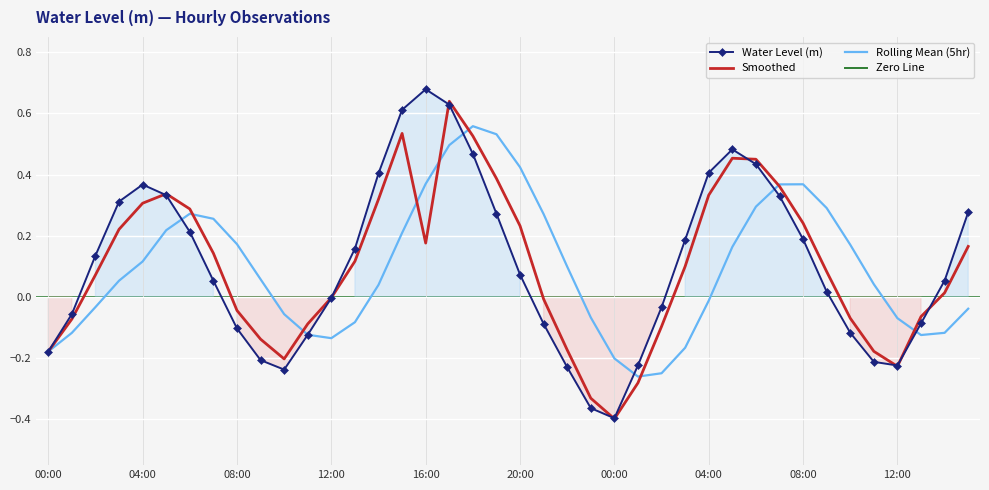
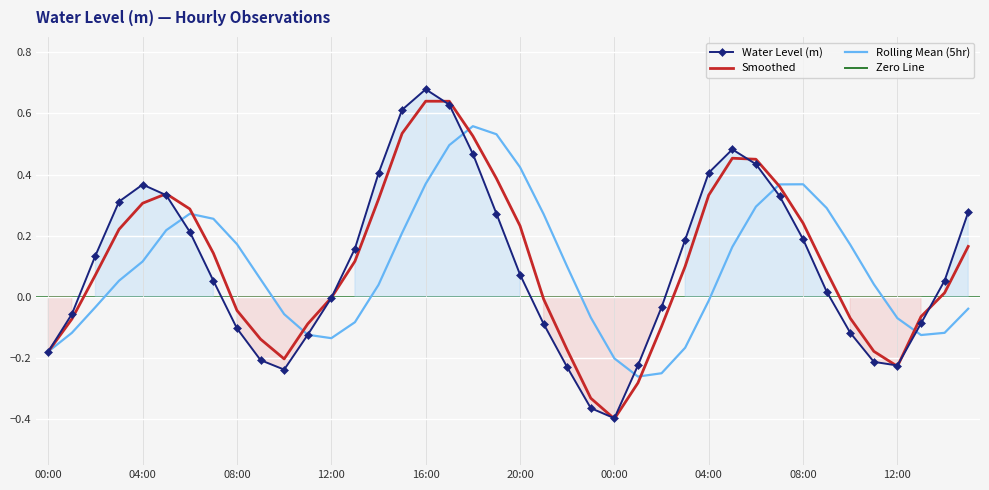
  {
    "Water Level (m)": {
      "16:00": 0.68,
      "20:00": 0.07
    },
    "Smoothed": {
-     "16:00": 0.18,
+     "16:00": 0.64,
      "20:00": 0.23
    },
    "Rolling Mean (5hr)": {
      "16:00": 0.37,
      "20:00": 0.42
    }
  }
